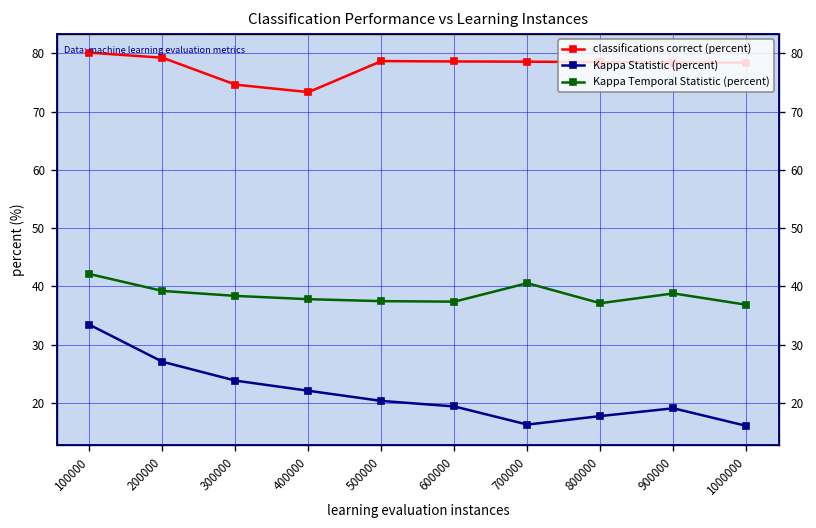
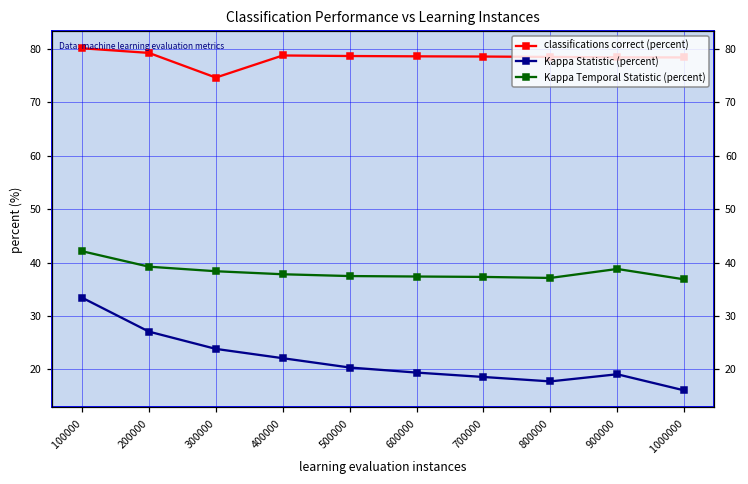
  {
    "classifications correct (percent)": {
      "100000": 80,
      "200000": 79,
      "300000": 75,
-     "400000": 73,
+     "400000": 79,
      "500000": 79,
      "600000": 79,
      "700000": 79
    },
    "Kappa Statistic (percent)": {
      "100000": 33,
      "200000": 27,
      "300000": 24,
      "400000": 22,
      "500000": 20,
      "600000": 19,
-     "700000": 16,
+     "700000": 19,
      "800000": 18,
      "900000": 19,
      "1000000": 16
    },
    "Kappa Temporal Statistic (percent)": {
      "100000": 42,
      "200000": 39,
      "300000": 38,
      "400000": 38,
      "500000": 37,
      "600000": 37,
-     "700000": 41,
+     "700000": 37,
      "800000": 37,
      "900000": 39,
      "1000000": 37
    }
  }
